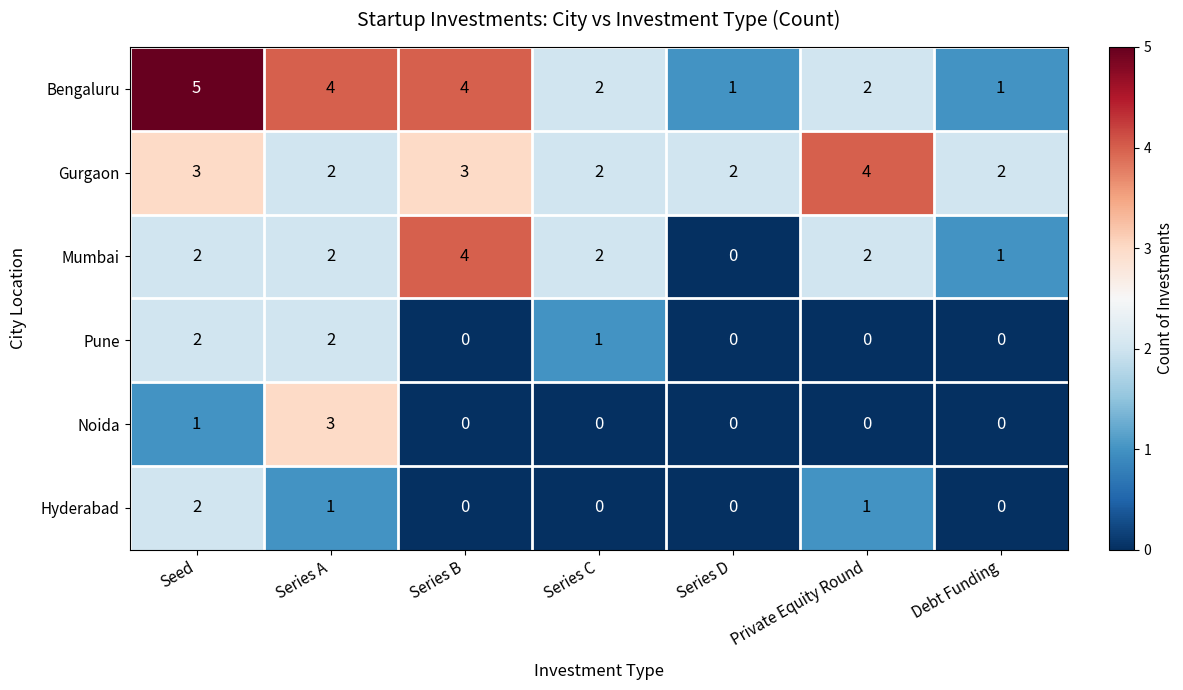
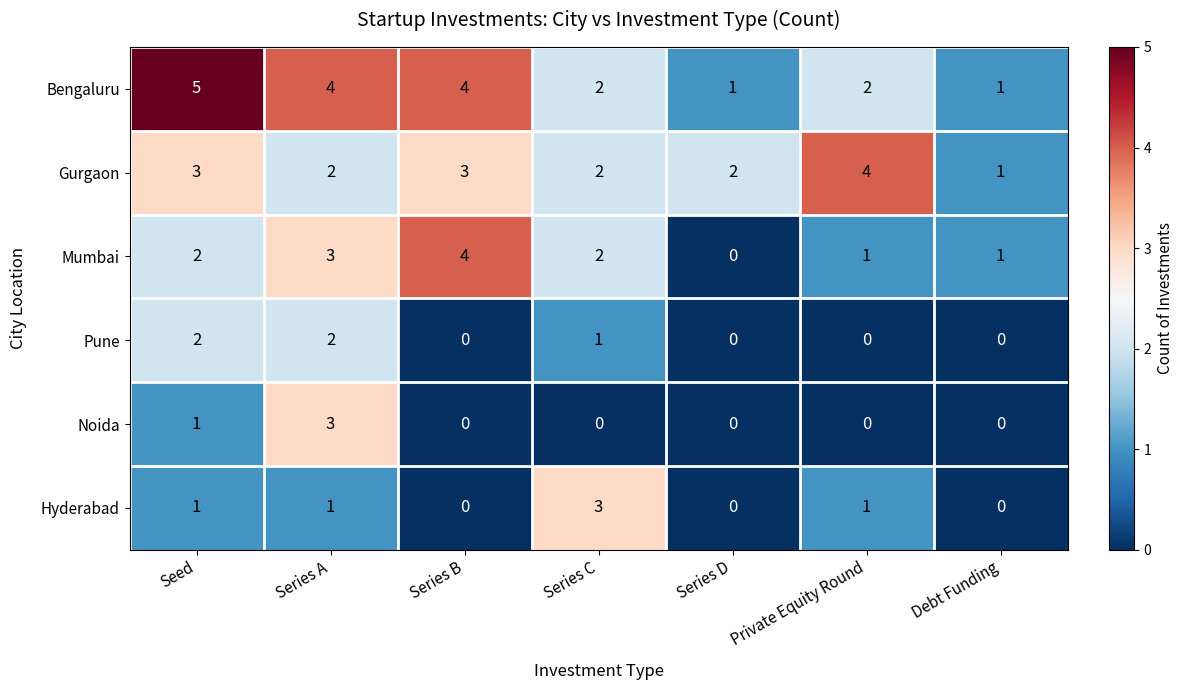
  {
    "Bengaluru": {
      "Seed": 5,
      "Series A": 4,
      "Series B": 4,
      "Series C": 2,
      "Series D": 1,
      "Private Equity Round": 2,
      "Debt Funding": 1
    },
    "Gurgaon": {
      "Seed": 3,
      "Series A": 2,
      "Series B": 3,
      "Series C": 2,
      "Series D": 2,
      "Private Equity Round": 4,
-     "Debt Funding": 2
+     "Debt Funding": 1
    },
    "Mumbai": {
      "Seed": 2,
-     "Series A": 2,
+     "Series A": 3,
      "Series B": 4,
      "Series C": 2,
      "Series D": 0,
-     "Private Equity Round": 2,
+     "Private Equity Round": 1,
      "Debt Funding": 1
    },
    "Pune": {
      "Seed": 2,
      "Series A": 2,
      "Series B": 0,
      "Series C": 1,
      "Series D": 0,
      "Private Equity Round": 0,
      "Debt Funding": 0
    },
    "Noida": {
      "Seed": 1,
      "Series A": 3,
      "Series B": 0,
      "Series C": 0,
      "Series D": 0,
      "Private Equity Round": 0,
      "Debt Funding": 0
    },
    "Hyderabad": {
-     "Seed": 2,
+     "Seed": 1,
      "Series A": 1,
      "Series B": 0,
-     "Series C": 0,
+     "Series C": 3,
      "Series D": 0,
      "Private Equity Round": 1,
      "Debt Funding": 0
    }
  }
